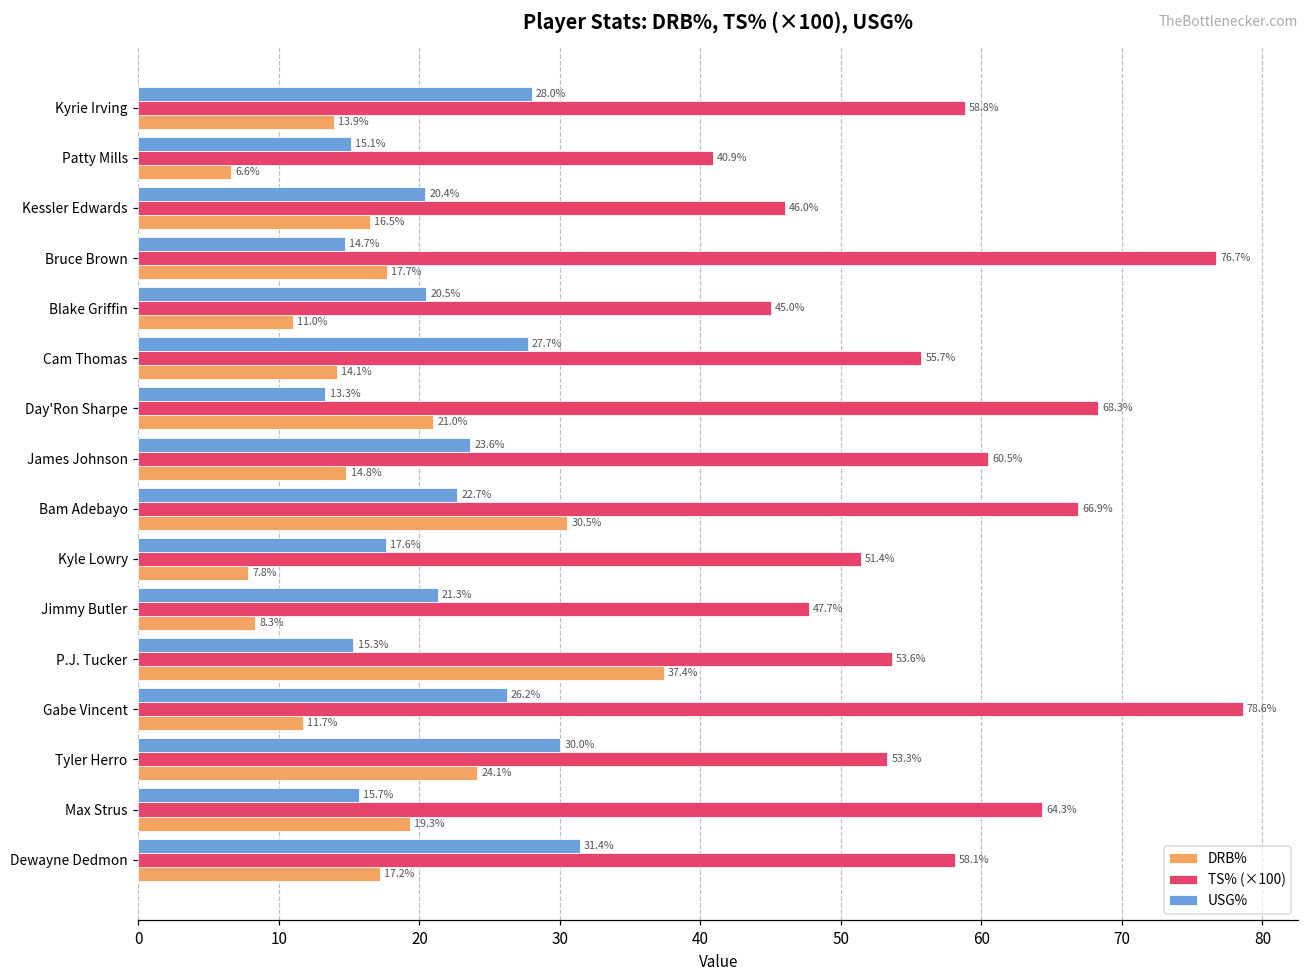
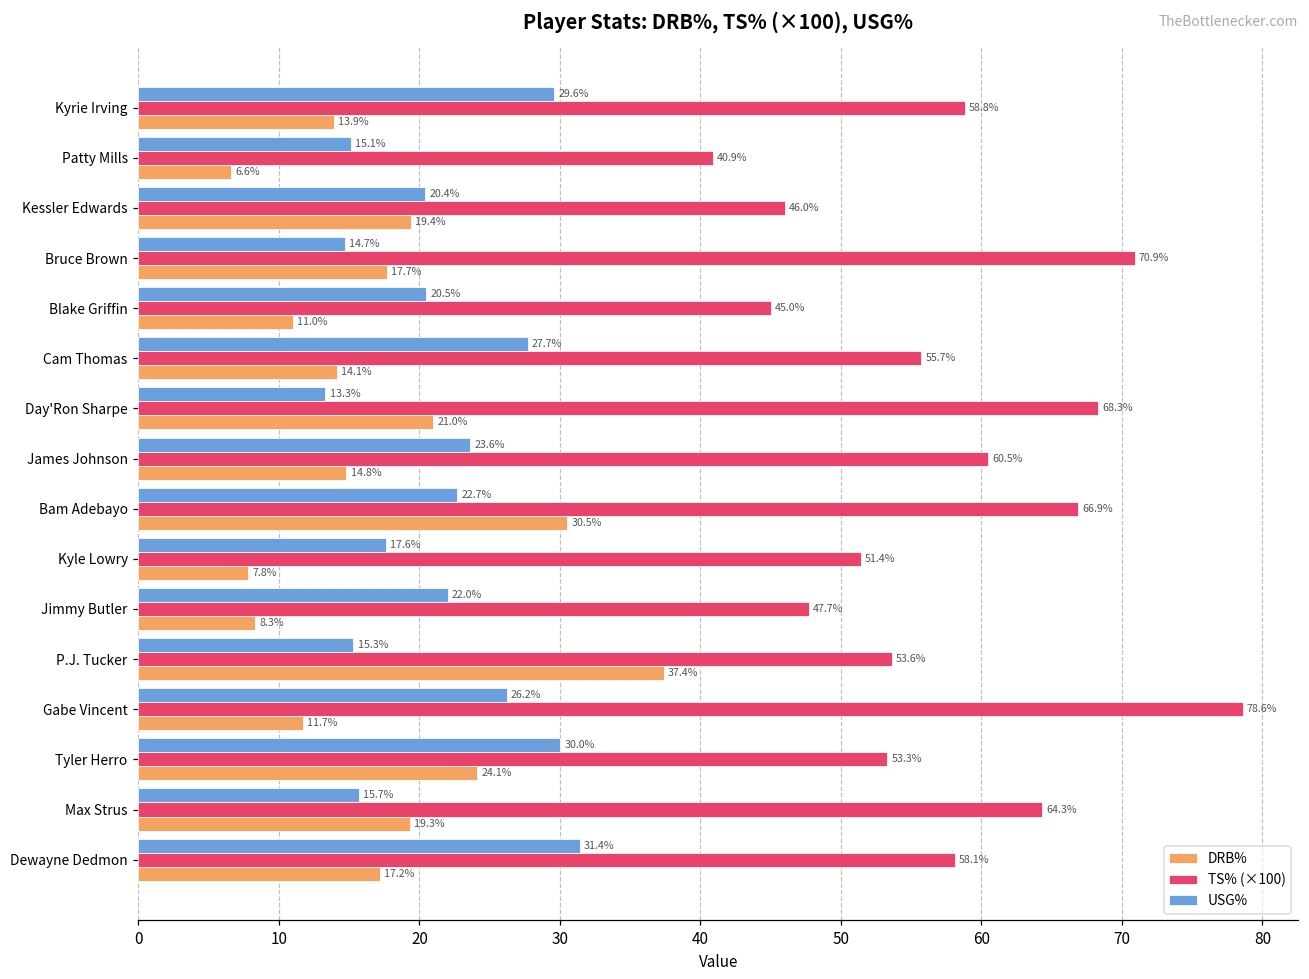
  {
    "DRB%": {
      "Kyrie Irving": "13.9%",
      "Patty Mills": "6.6%",
-     "Kessler Edwards": "16.5%",
+     "Kessler Edwards": "19.4%",
      "Bruce Brown": "17.7%",
      "Blake Griffin": "11.0%",
      "Cam Thomas": "14.1%",
      "Day'Ron Sharpe": "21.0%",
      "James Johnson": "14.8%",
      "Bam Adebayo": "30.5%",
      "Kyle Lowry": "7.8%",
      "Jimmy Butler": "8.3%",
      "P.J. Tucker": "37.4%",
      "Gabe Vincent": "11.7%",
      "Tyler Herro": "24.1%",
      "Max Strus": "19.3%",
      "Dewayne Dedmon": "17.2%"
    },
    "TS% (×100)": {
      "Kyrie Irving": "58.8%",
      "Patty Mills": "40.9%",
      "Kessler Edwards": "46.0%",
-     "Bruce Brown": "76.7%",
+     "Bruce Brown": "70.9%",
      "Blake Griffin": "45.0%",
      "Cam Thomas": "55.7%",
      "Day'Ron Sharpe": "68.3%",
      "James Johnson": "60.5%",
      "Bam Adebayo": "66.9%",
      "Kyle Lowry": "51.4%",
      "Jimmy Butler": "47.7%",
      "P.J. Tucker": "53.6%",
      "Gabe Vincent": "78.6%",
      "Tyler Herro": "53.3%",
      "Max Strus": "64.3%",
      "Dewayne Dedmon": "58.1%"
    },
    "USG%": {
-     "Kyrie Irving": "28.0%",
+     "Kyrie Irving": "29.6%",
      "Patty Mills": "15.1%",
      "Kessler Edwards": "20.4%",
      "Bruce Brown": "14.7%",
      "Blake Griffin": "20.5%",
      "Cam Thomas": "27.7%",
      "Day'Ron Sharpe": "13.3%",
      "James Johnson": "23.6%",
      "Bam Adebayo": "22.7%",
      "Kyle Lowry": "17.6%",
-     "Jimmy Butler": "21.3%",
+     "Jimmy Butler": "22.0%",
      "P.J. Tucker": "15.3%",
      "Gabe Vincent": "26.2%",
      "Tyler Herro": "30.0%",
      "Max Strus": "15.7%",
      "Dewayne Dedmon": "31.4%"
    }
  }
